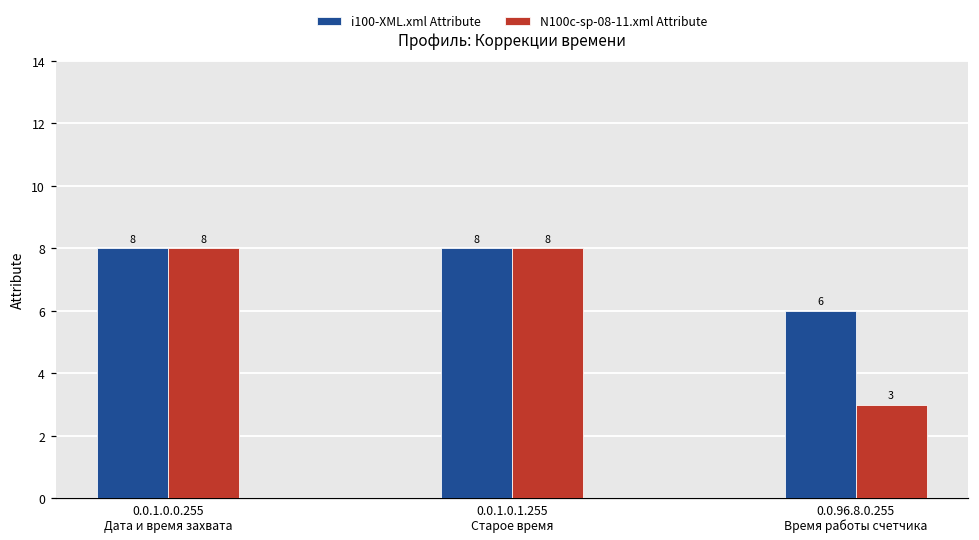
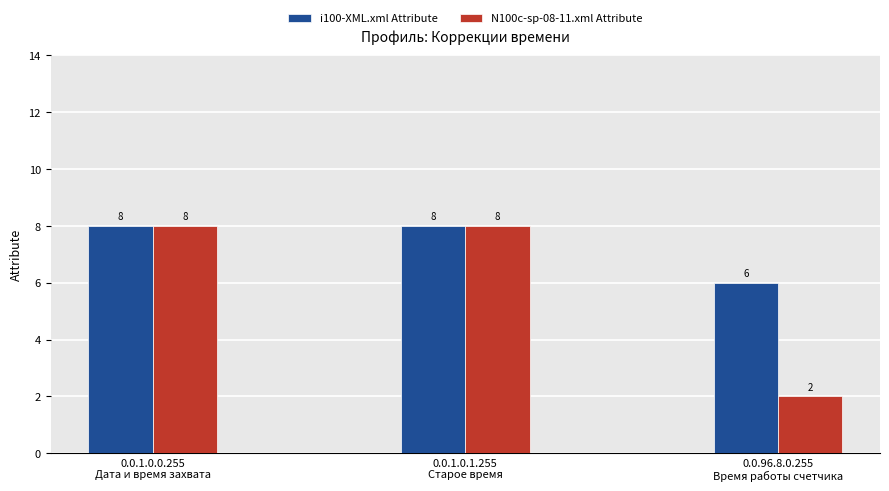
  {
    "i100-XML.xml Attribute": {
      "0.0.1.0.0.255 Дата и время захвата": 8,
      "0.0.1.0.1.255 Старое время": 8,
      "0.0.96.8.0.255 Время работы счетчика": 6
    },
    "N100c-sp-08-11.xml Attribute": {
      "0.0.1.0.0.255 Дата и время захвата": 8,
      "0.0.1.0.1.255 Старое время": 8,
-     "0.0.96.8.0.255 Время работы счетчика": 3
+     "0.0.96.8.0.255 Время работы счетчика": 2
    }
  }
